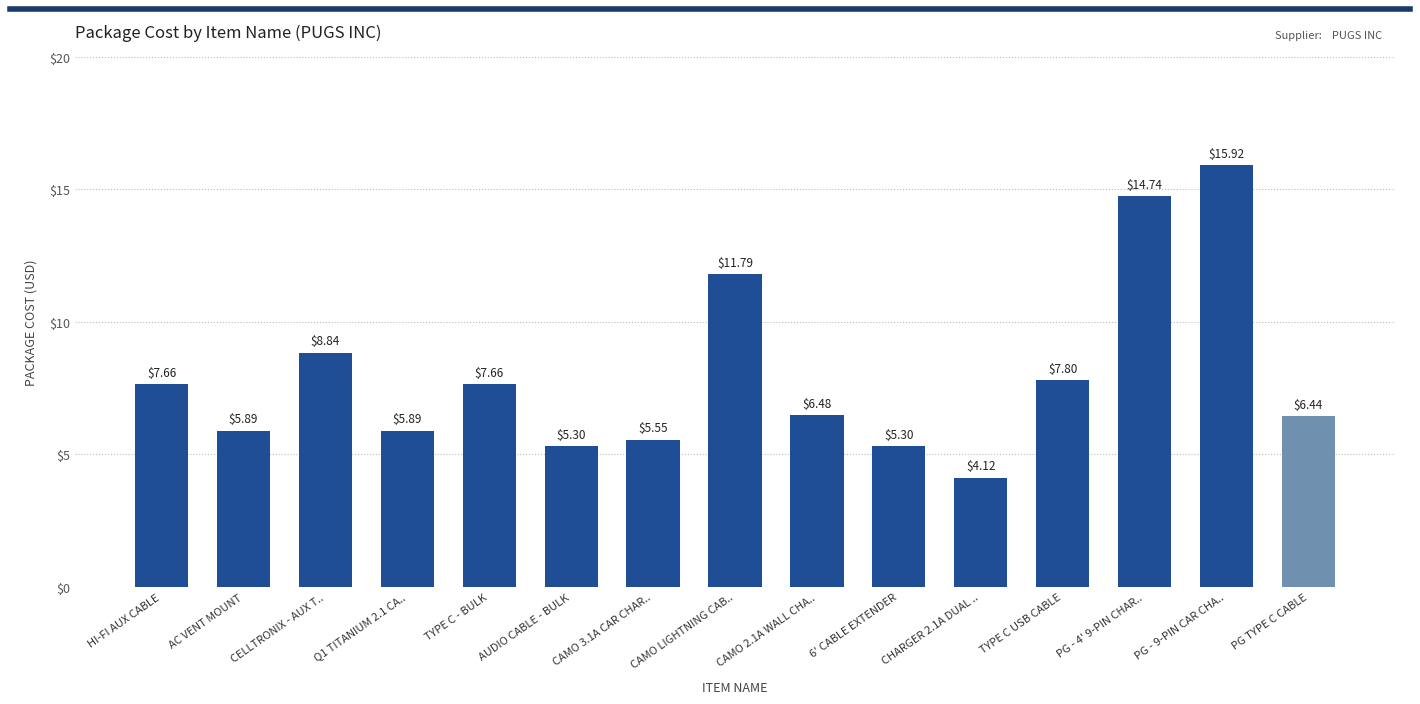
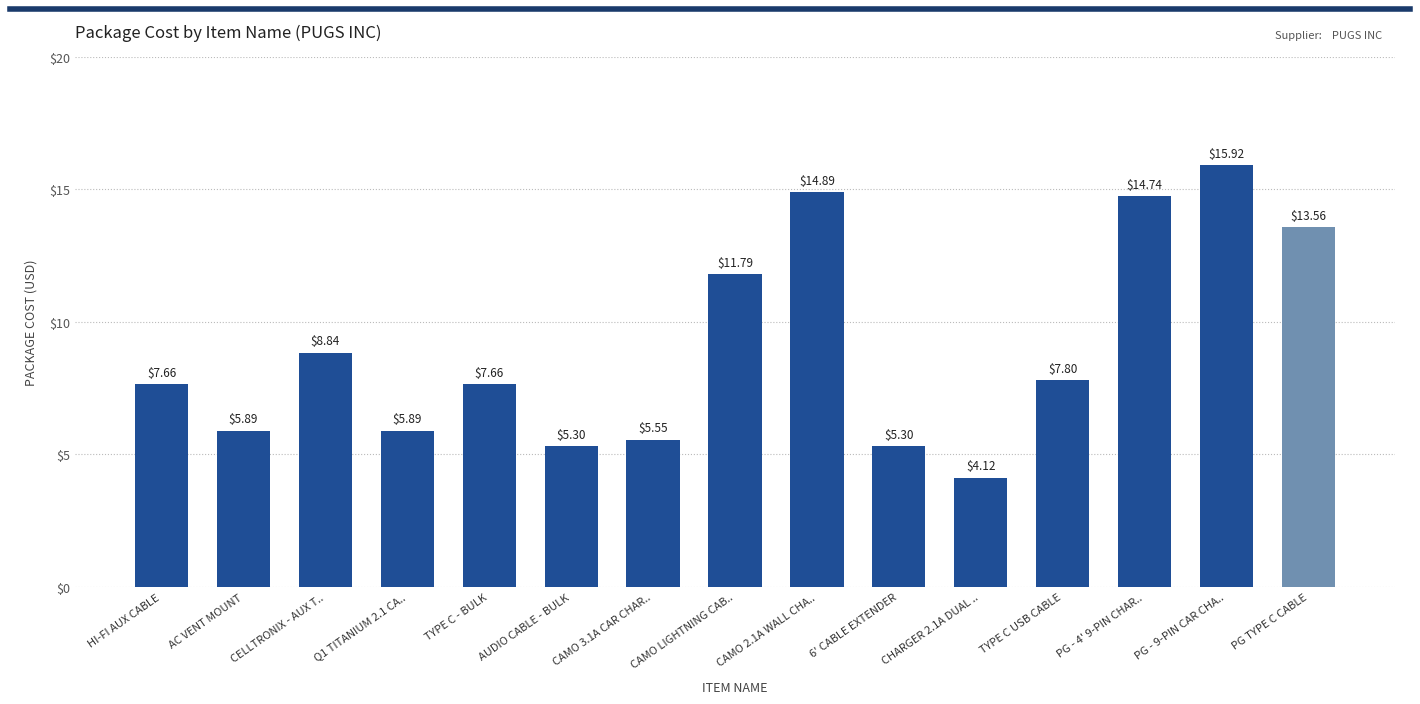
  {
    "HI-FI AUX CABLE": "$7.66",
    "AC VENT MOUNT": "$5.89",
    "CELLTRONIX - AUX T..": "$8.84",
    "Q1 TITANIUM 2.1 CA..": "$5.89",
    "TYPE C - BULK": "$7.66",
    "AUDIO CABLE - BULK": "$5.30",
    "CAMO 3.1A CAR CHAR..": "$5.55",
    "CAMO LIGHTNING CAB..": "$11.79",
-   "CAMO 2.1A WALL CHA..": "$6.48",
+   "CAMO 2.1A WALL CHA..": "$14.89",
    "6' CABLE EXTENDER": "$5.30",
    "CHARGER 2.1A DUAL ..": "$4.12",
    "TYPE C USB CABLE": "$7.80",
    "PG - 4' 9-PIN CHAR..": "$14.74",
    "PG - 9-PIN CAR CHA..": "$15.92",
-   "PG TYPE C CABLE": "$6.44"
+   "PG TYPE C CABLE": "$13.56"
  }
